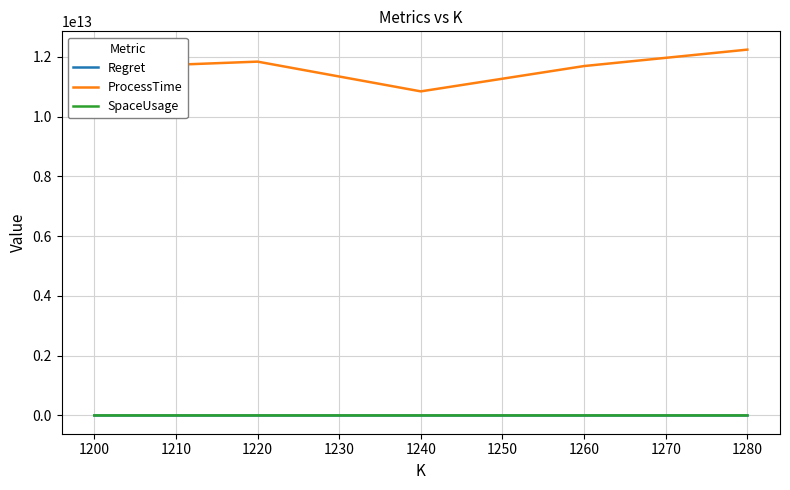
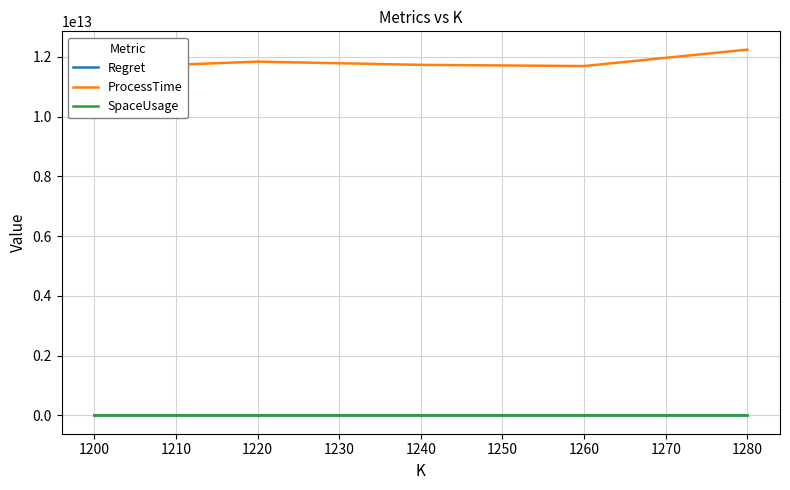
  {
    "SpaceUsage": {
      "1200": 0,
      "1220": 0,
      "1240": 0,
      "1260": 0,
      "1280": 0
    },
    "ProcessTime": {
      "1220": 11800000000000,
-     "1240": 10800000000000,
+     "1240": 11700000000000,
      "1260": 11700000000000,
      "1280": 12200000000000
    }
  }
